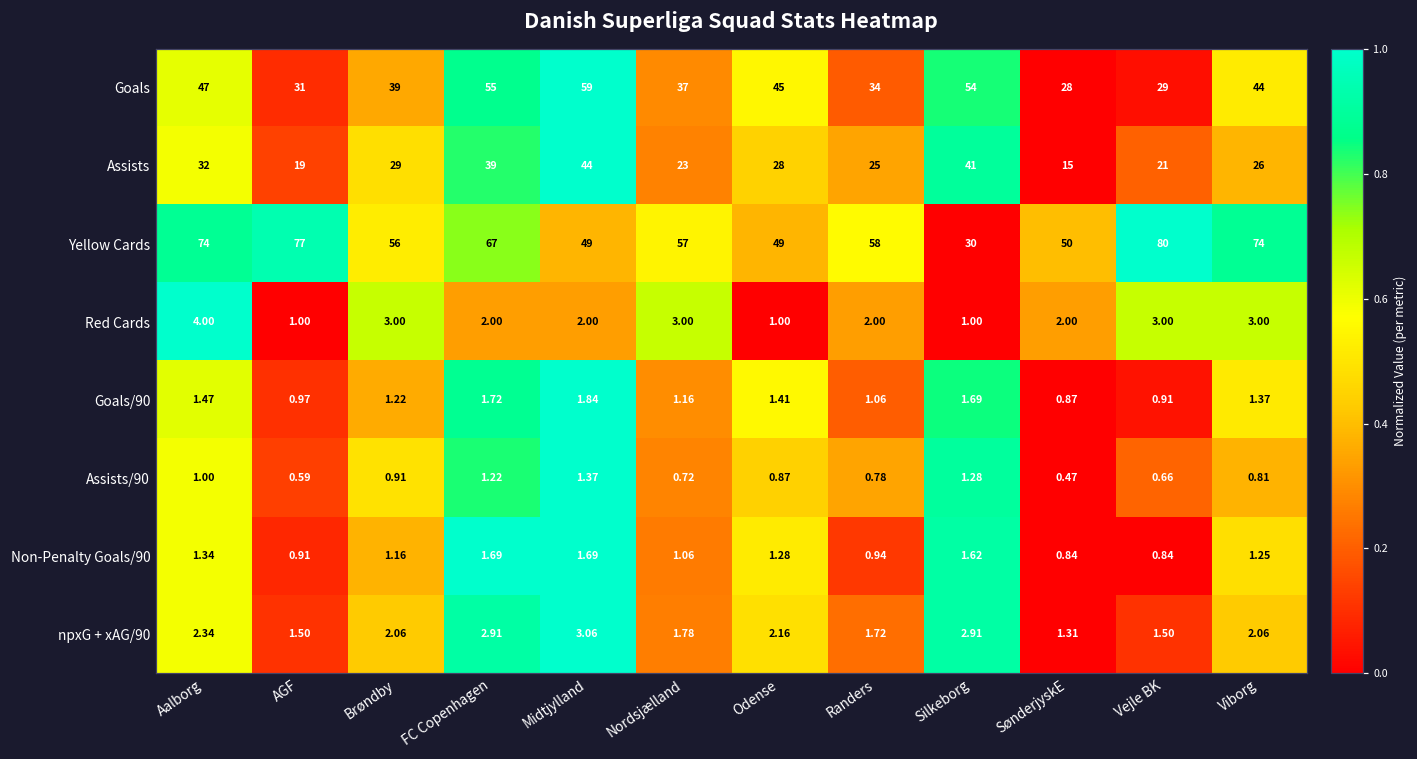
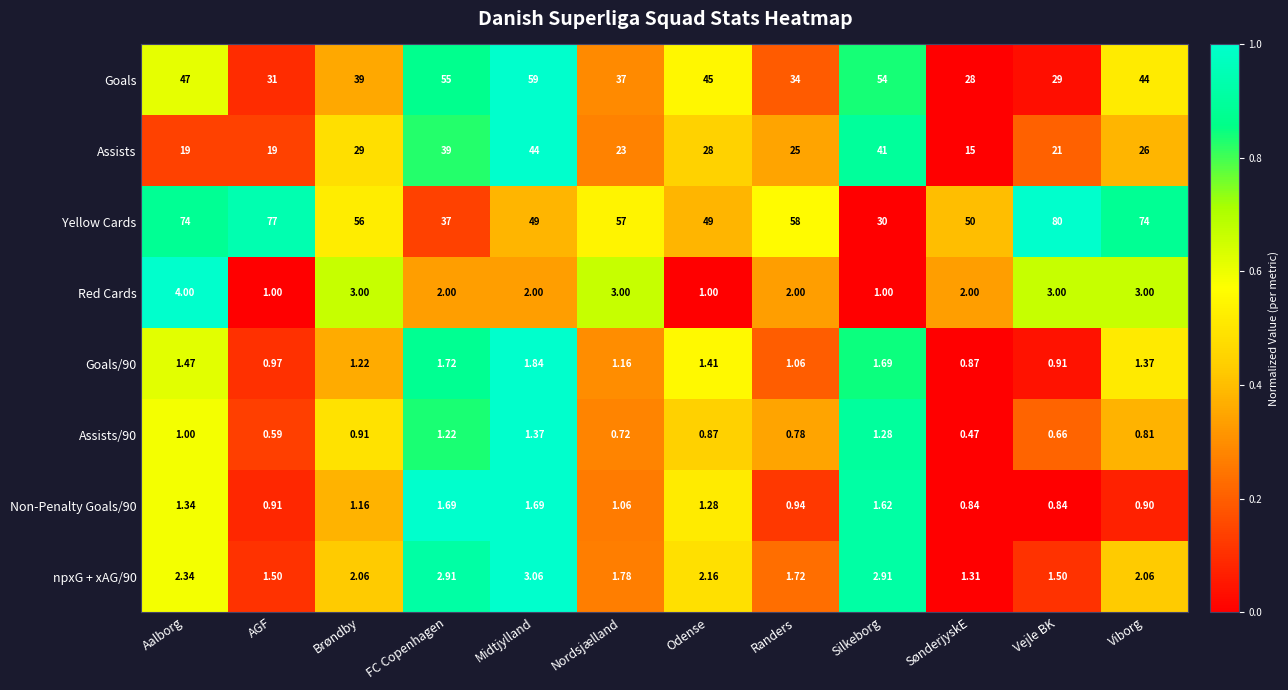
  {
    "Goals": {
      "Aalborg": 47,
      "AGF": 31,
      "Brøndby": 39,
      "FC Copenhagen": 55,
      "Midtjylland": 59,
      "Nordsjælland": 37,
      "Odense": 45,
      "Randers": 34,
      "Silkeborg": 54,
      "SønderjyskE": 28,
      "Vejle BK": 29,
      "Viborg": 44
    },
    "Assists": {
-     "Aalborg": 32,
+     "Aalborg": 19,
      "AGF": 19,
      "Brøndby": 29,
      "FC Copenhagen": 39,
      "Midtjylland": 44,
      "Nordsjælland": 23,
      "Odense": 28,
      "Randers": 25,
      "Silkeborg": 41,
      "SønderjyskE": 15,
      "Vejle BK": 21,
      "Viborg": 26
    },
    "Yellow Cards": {
      "Aalborg": 74,
      "AGF": 77,
      "Brøndby": 56,
-     "FC Copenhagen": 67,
+     "FC Copenhagen": 37,
      "Midtjylland": 49,
      "Nordsjælland": 57,
      "Odense": 49,
      "Randers": 58,
      "Silkeborg": 30,
      "SønderjyskE": 50,
      "Vejle BK": 80,
      "Viborg": 74
    },
    "Red Cards": {
      "Aalborg": 4.00,
      "AGF": 1.00,
      "Brøndby": 3.00,
      "FC Copenhagen": 2.00,
      "Midtjylland": 2.00,
      "Nordsjælland": 3.00,
      "Odense": 1.00,
      "Randers": 2.00,
      "Silkeborg": 1.00,
      "SønderjyskE": 2.00,
      "Vejle BK": 3.00,
      "Viborg": 3.00
    },
    "Goals/90": {
      "Aalborg": 1.47,
      "AGF": 0.97,
      "Brøndby": 1.22,
      "FC Copenhagen": 1.72,
      "Midtjylland": 1.84,
      "Nordsjælland": 1.16,
      "Odense": 1.41,
      "Randers": 1.06,
      "Silkeborg": 1.69,
      "SønderjyskE": 0.87,
      "Vejle BK": 0.91,
      "Viborg": 1.37
    },
    "Assists/90": {
      "Aalborg": 1.00,
      "AGF": 0.59,
      "Brøndby": 0.91,
      "FC Copenhagen": 1.22,
      "Midtjylland": 1.37,
      "Nordsjælland": 0.72,
      "Odense": 0.87,
      "Randers": 0.78,
      "Silkeborg": 1.28,
      "SønderjyskE": 0.47,
      "Vejle BK": 0.66,
      "Viborg": 0.81
    },
    "Non-Penalty Goals/90": {
      "Aalborg": 1.34,
      "AGF": 0.91,
      "Brøndby": 1.16,
      "FC Copenhagen": 1.69,
      "Midtjylland": 1.69,
      "Nordsjælland": 1.06,
      "Odense": 1.28,
      "Randers": 0.94,
      "Silkeborg": 1.62,
      "SønderjyskE": 0.84,
      "Vejle BK": 0.84,
-     "Viborg": 1.25
+     "Viborg": 0.90
    },
    "npxG + xAG/90": {
      "Aalborg": 2.34,
      "AGF": 1.50,
      "Brøndby": 2.06,
      "FC Copenhagen": 2.91,
      "Midtjylland": 3.06,
      "Nordsjælland": 1.78,
      "Odense": 2.16,
      "Randers": 1.72,
      "Silkeborg": 2.91,
      "SønderjyskE": 1.31,
      "Vejle BK": 1.50,
      "Viborg": 2.06
    }
  }
